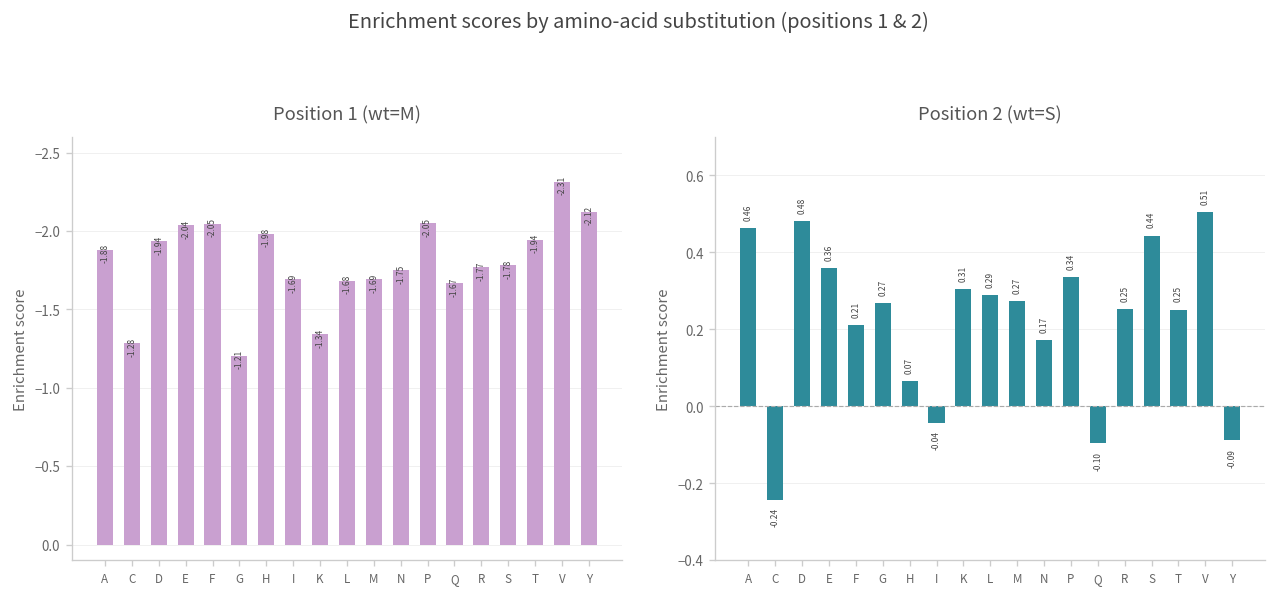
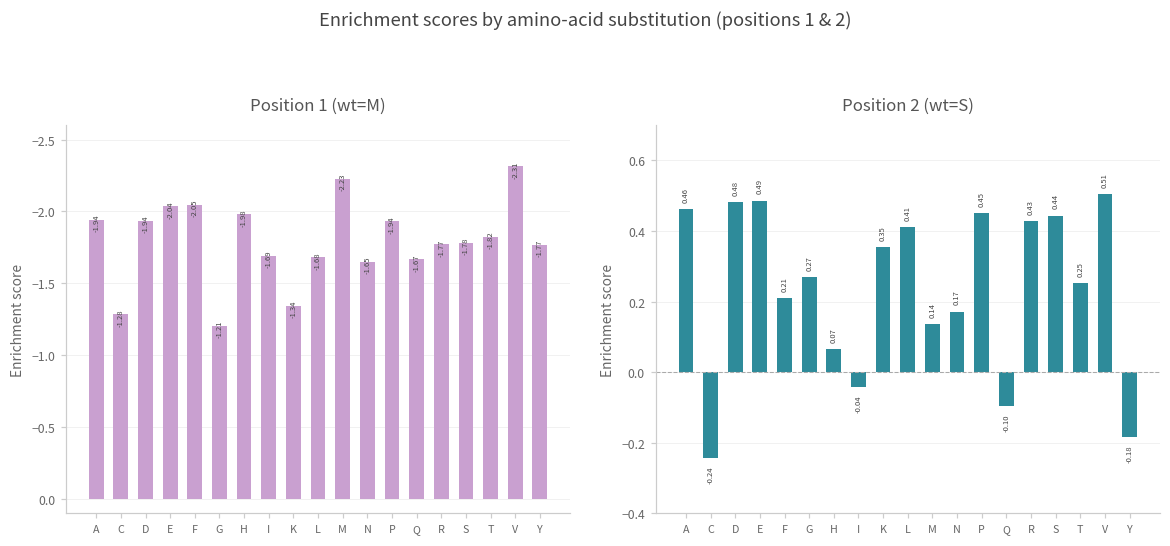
  {
    "Position 1 (wt=M)": {
-     "A": -1.88,
+     "A": -1.94,
      "C": -1.28,
      "D": -1.94,
      "E": -2.04,
      "F": -2.05,
      "G": -1.21,
      "H": -1.98,
      "I": -1.69,
      "K": -1.34,
      "L": -1.68,
-     "M": -1.69,
-     "N": -1.75,
-     "P": -2.05,
+     "M": -2.23,
+     "N": -1.65,
+     "P": -1.94,
      "Q": -1.67,
      "R": -1.77,
      "S": -1.78,
-     "T": -1.94,
+     "T": -1.82,
      "V": -2.31,
-     "Y": -2.12
+     "Y": -1.77
    },
    "Position 2 (wt=S)": {
      "A": 0.46,
      "C": -0.24,
      "D": 0.48,
-     "E": 0.36,
+     "E": 0.49,
      "F": 0.21,
      "G": 0.27,
      "H": 0.07,
      "I": -0.04,
-     "K": 0.31,
-     "L": 0.29,
-     "M": 0.27,
+     "K": 0.35,
+     "L": 0.41,
+     "M": 0.14,
      "N": 0.17,
-     "P": 0.34,
+     "P": 0.45,
      "Q": -0.10,
-     "R": 0.25,
+     "R": 0.43,
      "S": 0.44,
      "T": 0.25,
      "V": 0.51,
-     "Y": -0.09
+     "Y": -0.18
    }
  }
